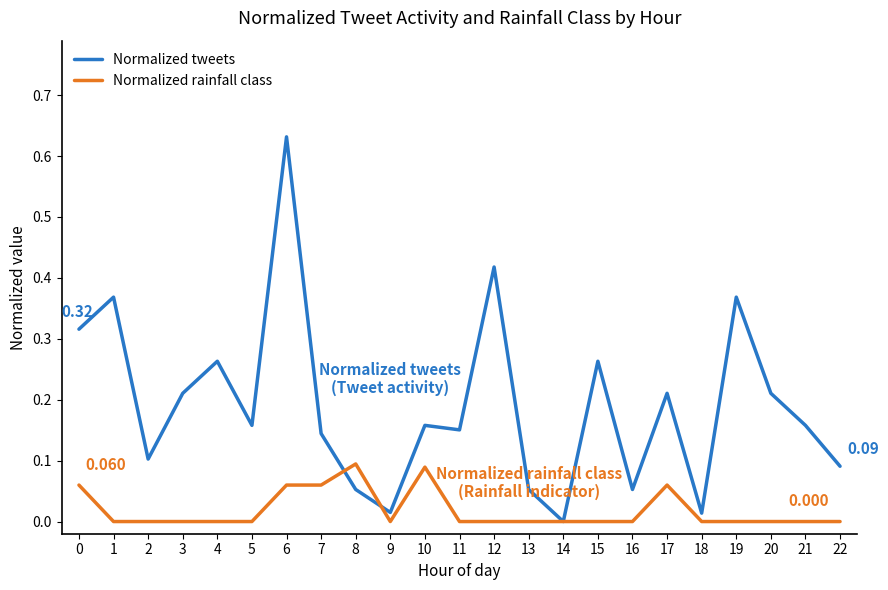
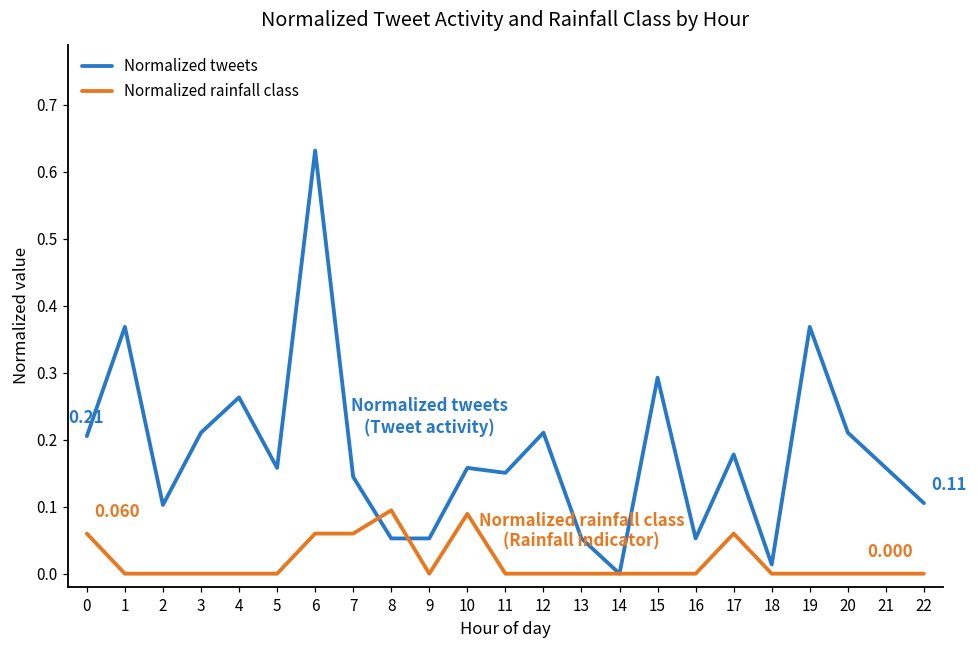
  {
    "Normalized tweets": {
-     "0": 0.32,
-     "9": 0.01,
-     "12": 0.42,
-     "15": 0.26,
-     "17": 0.21,
-     "22": 0.09
+     "0": 0.21,
+     "9": 0.05,
+     "12": 0.21,
+     "15": 0.29,
+     "17": 0.18,
+     "22": 0.11
    },
    "Normalized rainfall class": {
      "0": 0.060,
      "21": 0.000
    }
  }
